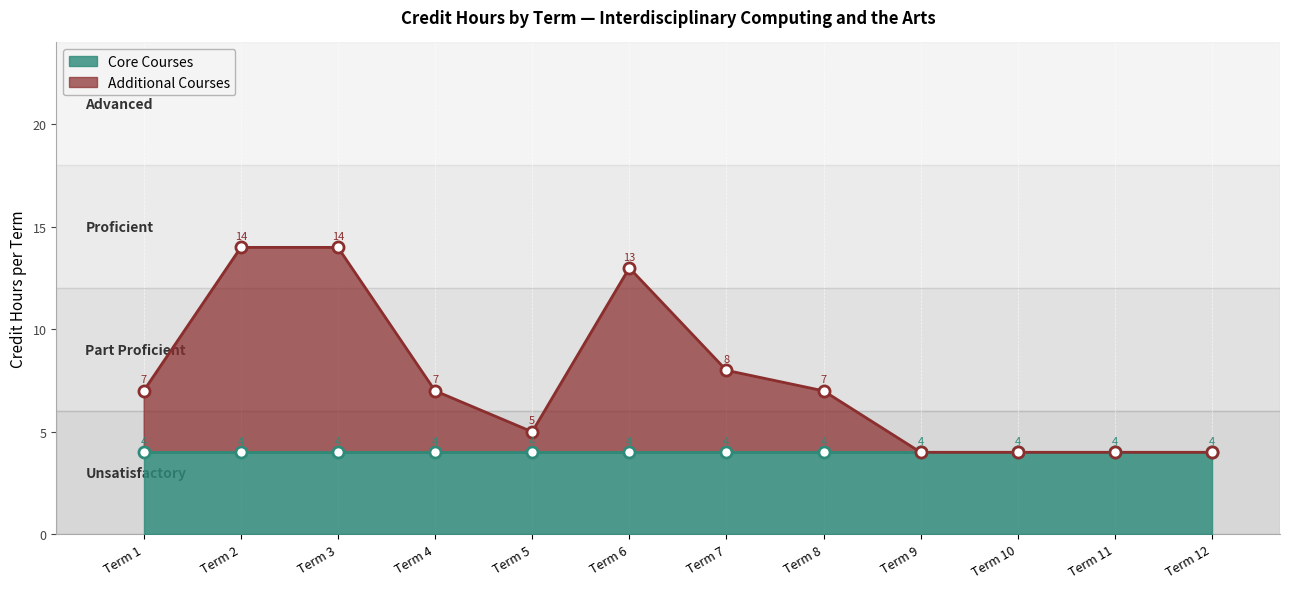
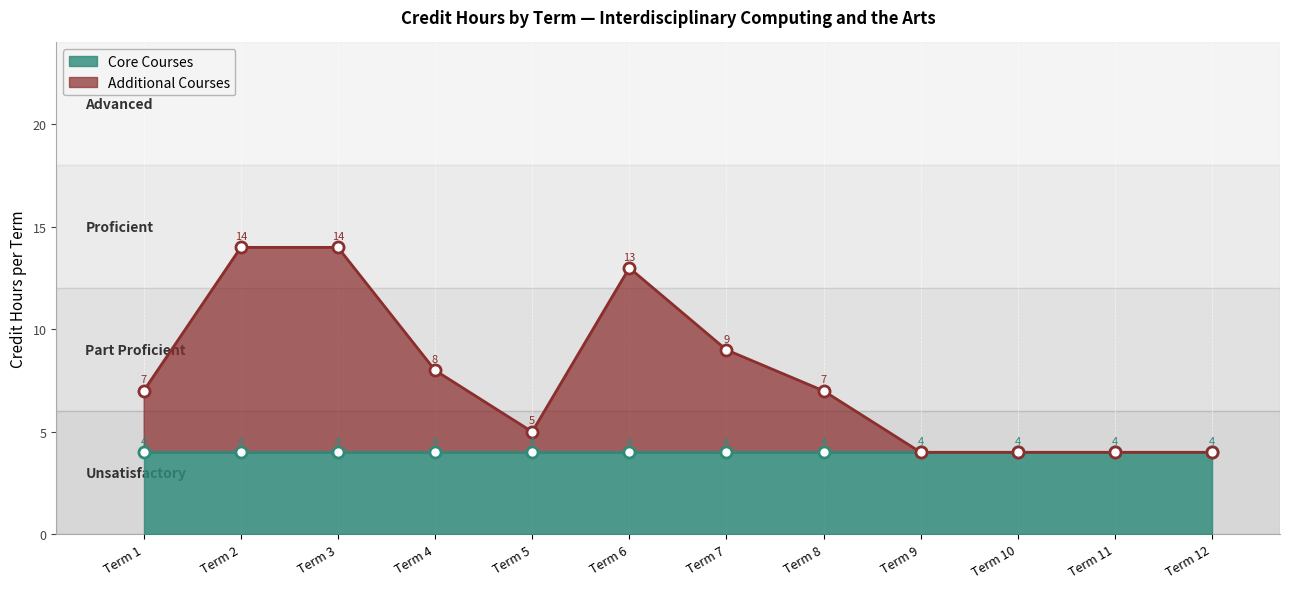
  {
    "Core Courses": {
      "Term 1": 4,
      "Term 2": 4,
      "Term 3": 4,
      "Term 4": 4,
      "Term 5": 4,
      "Term 6": 4,
      "Term 7": 4,
      "Term 8": 4
    },
    "Additional Courses": {
      "Term 1": 7,
      "Term 2": 14,
      "Term 3": 14,
-     "Term 4": 7,
+     "Term 4": 8,
      "Term 5": 5,
      "Term 6": 13,
-     "Term 7": 8,
+     "Term 7": 9,
      "Term 8": 7
    }
  }
